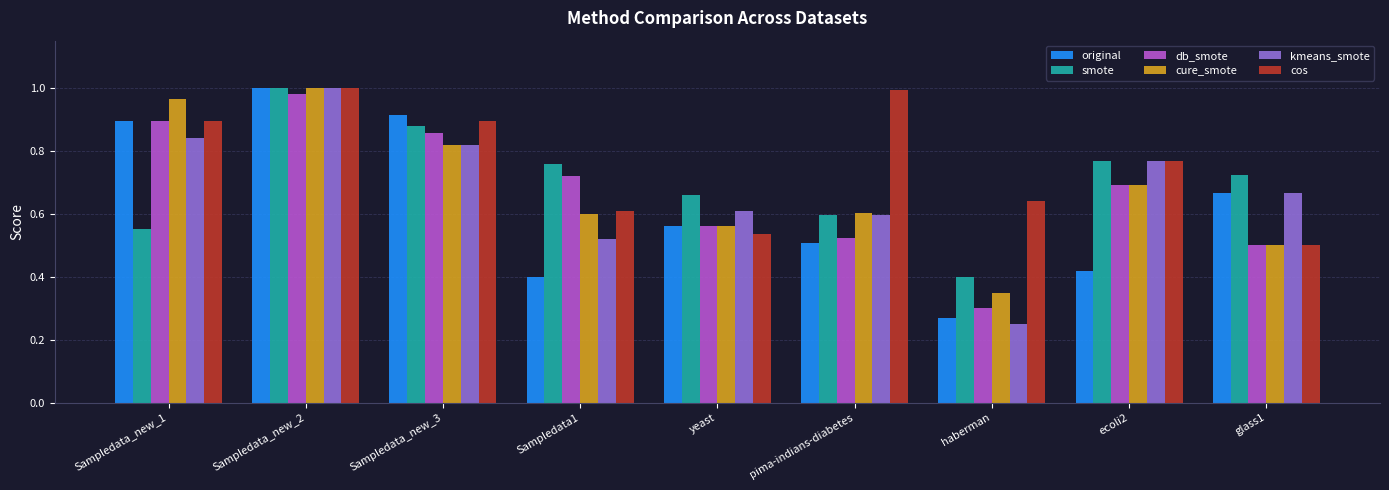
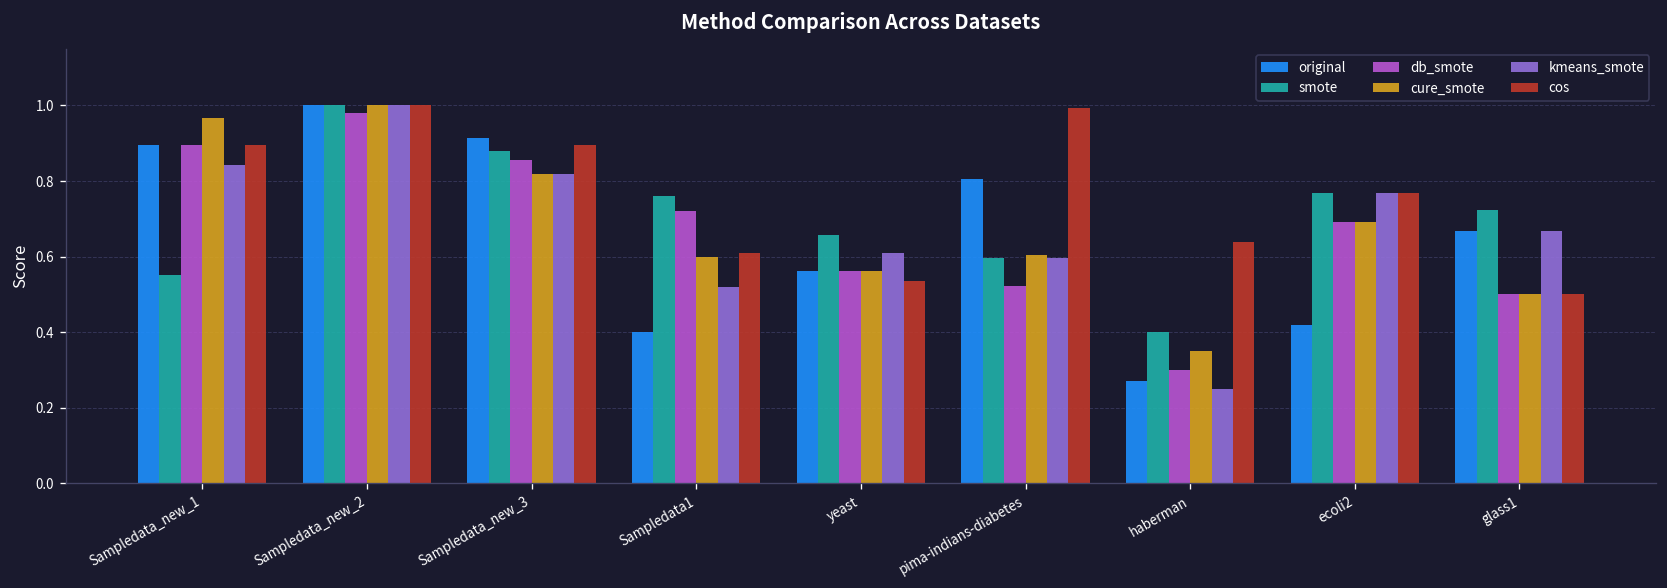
  {
    "original": {
      "Sampledata_new_1": 0.89,
      "Sampledata_new_2": 1.00,
      "Sampledata_new_3": 0.91,
      "Sampledata1": 0.40,
      "yeast": 0.56,
-     "pima-indians-diabetes": 0.51,
+     "pima-indians-diabetes": 0.81,
      "haberman": 0.27,
      "ecoli2": 0.42,
      "glass1": 0.67
    },
    "smote": {
      "Sampledata_new_1": 0.55,
      "Sampledata_new_2": 1.00,
      "Sampledata_new_3": 0.88,
      "Sampledata1": 0.76,
      "yeast": 0.66,
      "pima-indians-diabetes": 0.60,
      "haberman": 0.40,
      "ecoli2": 0.77,
      "glass1": 0.72
    },
    "cure_smote": {
      "Sampledata_new_1": 0.97,
      "Sampledata_new_2": 1.00,
      "Sampledata_new_3": 0.82,
      "Sampledata1": 0.60,
      "yeast": 0.56,
      "pima-indians-diabetes": 0.60,
      "haberman": 0.35,
      "ecoli2": 0.69,
      "glass1": 0.50
    },
    "cos": {
      "Sampledata_new_1": 0.89,
      "Sampledata_new_2": 1.00,
      "Sampledata_new_3": 0.90,
      "Sampledata1": 0.61,
      "yeast": 0.54,
      "pima-indians-diabetes": 0.99,
      "haberman": 0.64,
      "ecoli2": 0.77,
      "glass1": 0.50
    }
  }
